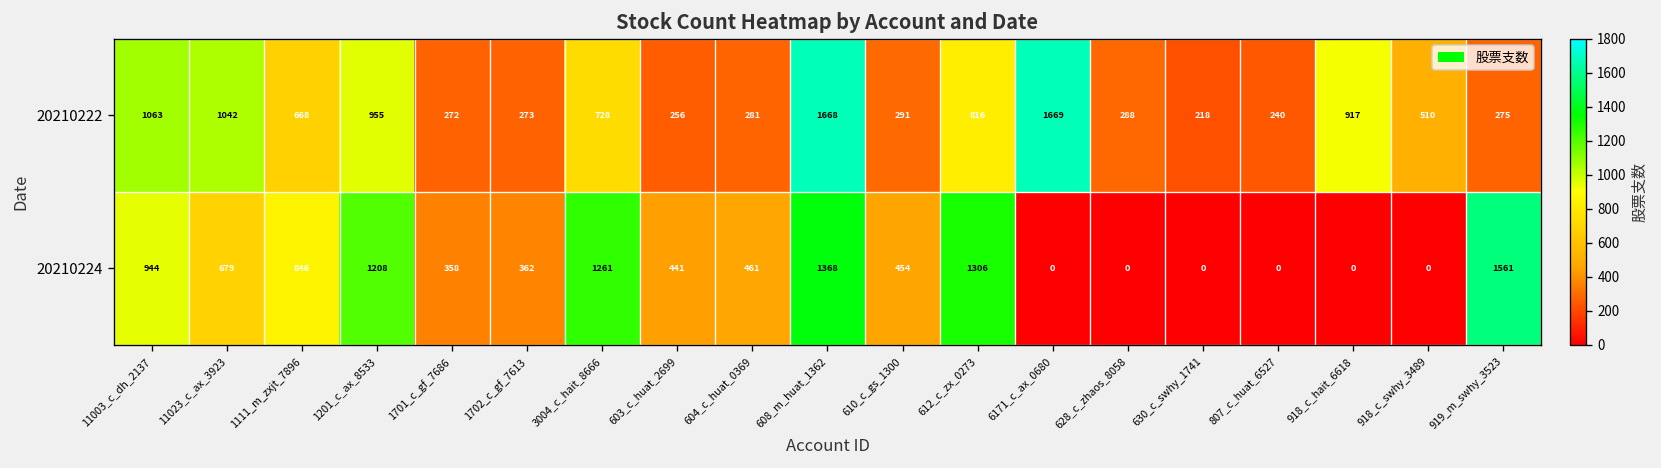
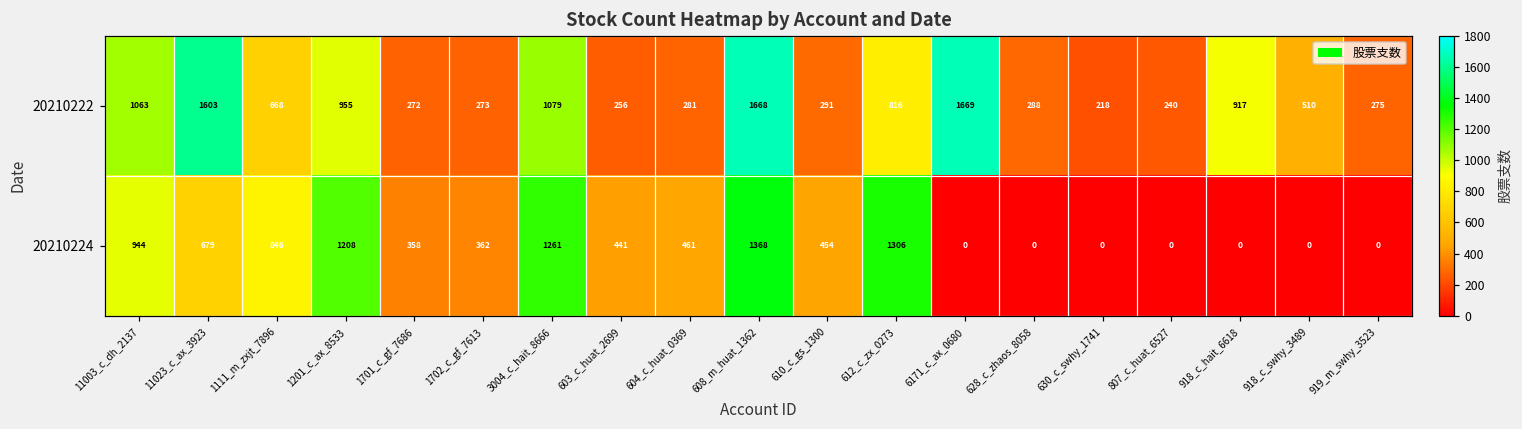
  {
    "20210222": {
      "11003_c_dh_2137": 1063,
-     "11023_c_ax_3923": 1042,
+     "11023_c_ax_3923": 1603,
      "1111_m_zxjt_7896": 668,
      "1201_c_ax_8533": 955,
      "1701_c_gf_7686": 272,
      "1702_c_gf_7613": 273,
-     "3004_c_hait_8666": 728,
+     "3004_c_hait_8666": 1079,
      "603_c_huat_2699": 256,
      "604_c_huat_0369": 281,
      "608_m_huat_1362": 1668,
      "610_c_gs_1300": 291,
      "612_c_zx_0273": 816,
      "6171_c_ax_0680": 1669,
      "628_c_zhaos_8058": 288,
      "630_c_swhy_1741": 218,
      "807_c_huat_6527": 240,
      "918_c_hait_6618": 917,
      "918_c_swhy_3489": 510,
      "919_m_swhy_3523": 275
    },
    "20210224": {
      "11003_c_dh_2137": 944,
      "11023_c_ax_3923": 679,
      "1111_m_zxjt_7896": 846,
      "1201_c_ax_8533": 1208,
      "1701_c_gf_7686": 358,
      "1702_c_gf_7613": 362,
      "3004_c_hait_8666": 1261,
      "603_c_huat_2699": 441,
      "604_c_huat_0369": 461,
      "608_m_huat_1362": 1368,
      "610_c_gs_1300": 454,
      "612_c_zx_0273": 1306,
      "6171_c_ax_0680": 0,
      "628_c_zhaos_8058": 0,
      "630_c_swhy_1741": 0,
      "807_c_huat_6527": 0,
      "918_c_hait_6618": 0,
      "918_c_swhy_3489": 0,
-     "919_m_swhy_3523": 1561
+     "919_m_swhy_3523": 0
    }
  }
